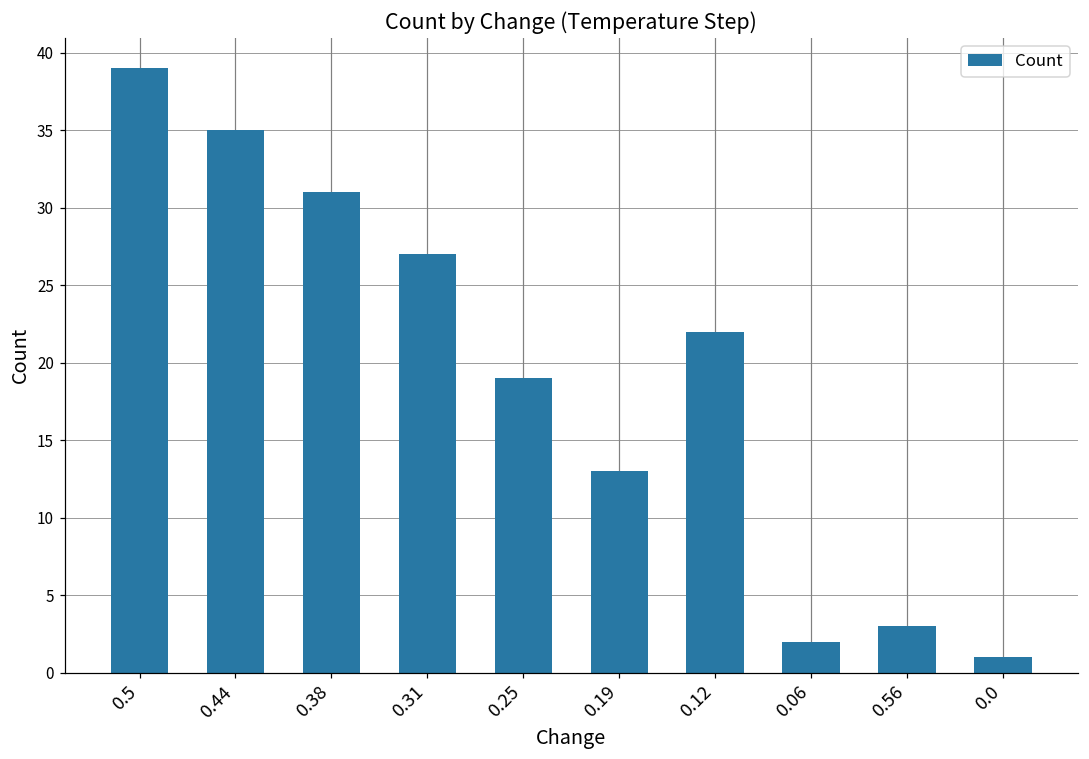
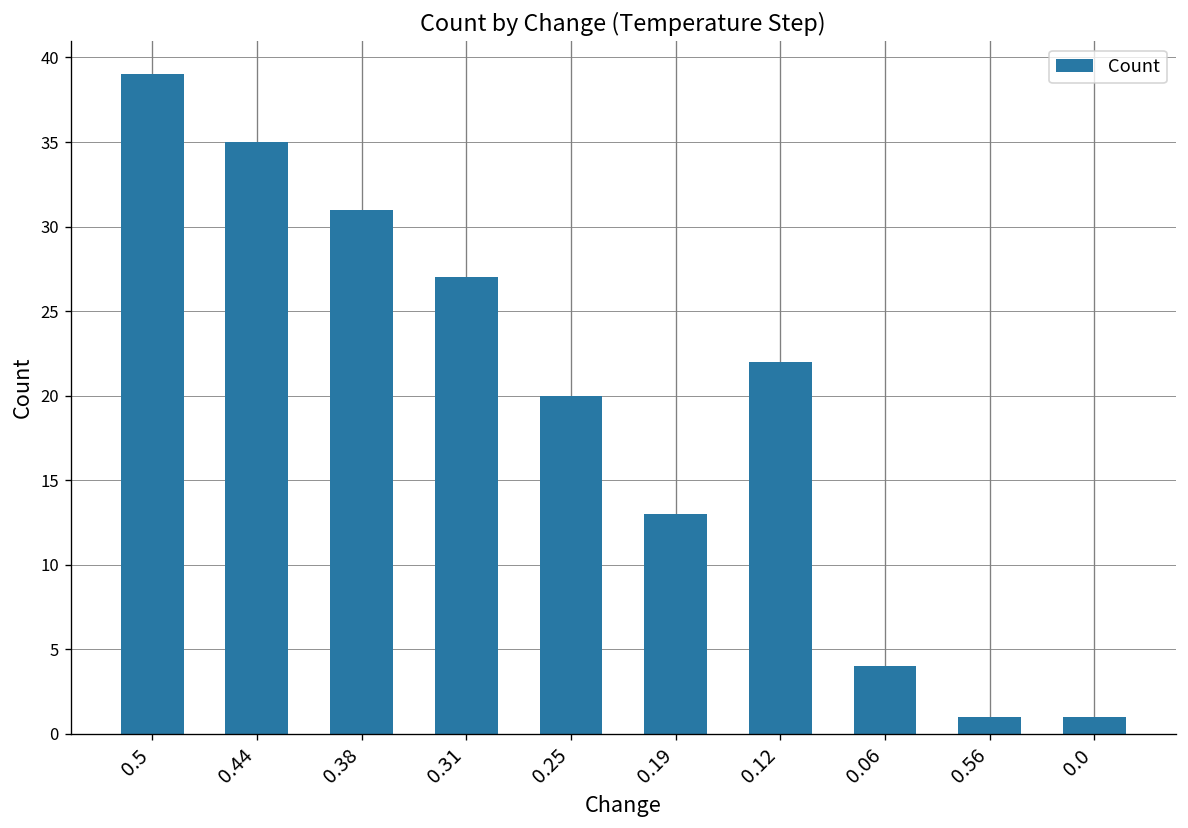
  {
    "0.5": 39,
    "0.44": 35,
    "0.38": 31,
    "0.31": 27,
-   "0.25": 19,
+   "0.25": 20,
    "0.19": 13,
    "0.12": 22,
-   "0.06": 2,
-   "0.56": 3,
+   "0.06": 4,
+   "0.56": 1,
    "0.0": 1
  }
